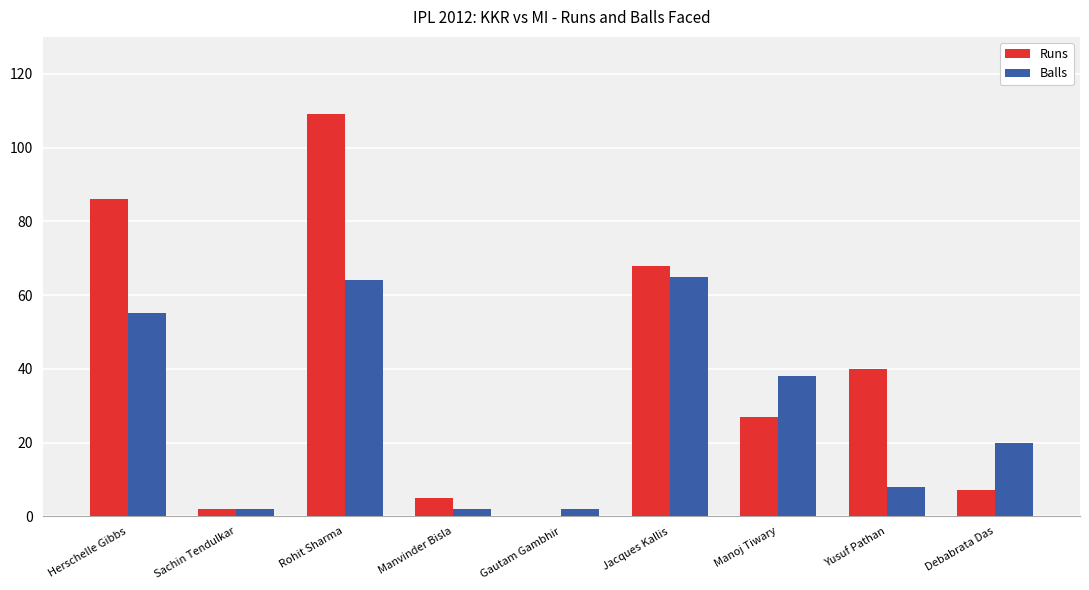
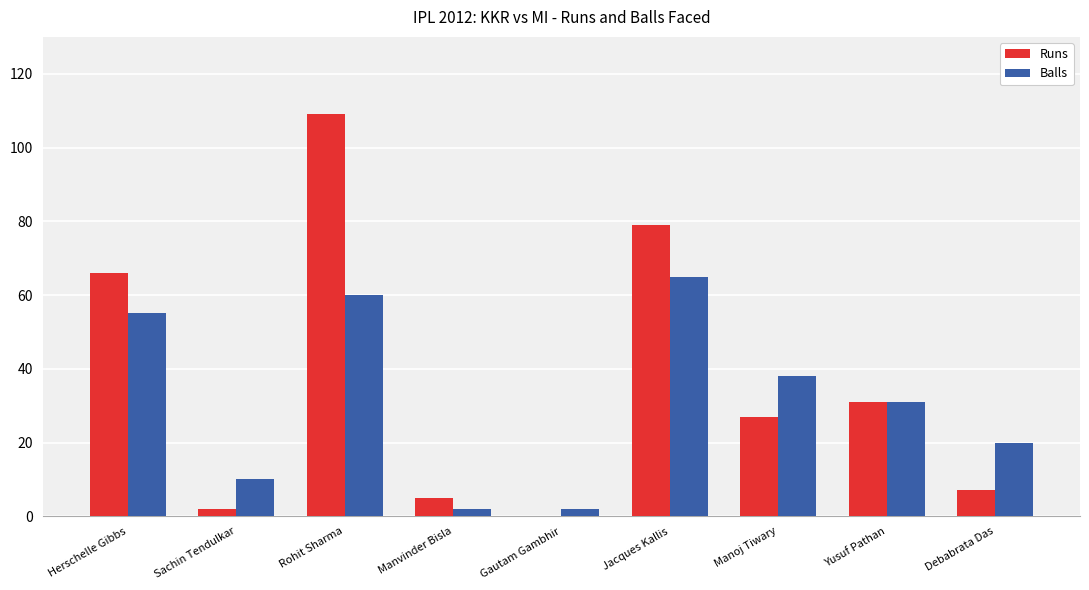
  {
    "Runs": {
-     "Herschelle Gibbs": 86,
+     "Herschelle Gibbs": 66,
      "Sachin Tendulkar": 2,
      "Rohit Sharma": 109,
      "Manvinder Bisla": 5,
      "Gautam Gambhir": 0,
-     "Jacques Kallis": 68,
+     "Jacques Kallis": 79,
      "Manoj Tiwary": 27,
-     "Yusuf Pathan": 40,
+     "Yusuf Pathan": 31,
      "Debabrata Das": 7
    },
    "Balls": {
      "Herschelle Gibbs": 55,
-     "Sachin Tendulkar": 2,
-     "Rohit Sharma": 64,
+     "Sachin Tendulkar": 10,
+     "Rohit Sharma": 60,
      "Manvinder Bisla": 2,
      "Gautam Gambhir": 2,
      "Jacques Kallis": 65,
      "Manoj Tiwary": 38,
-     "Yusuf Pathan": 8,
+     "Yusuf Pathan": 31,
      "Debabrata Das": 20
    }
  }
